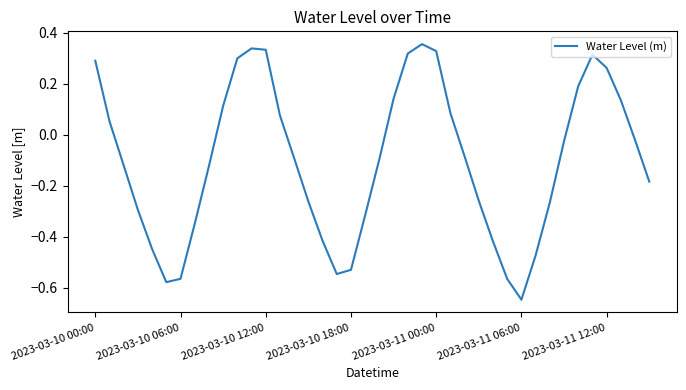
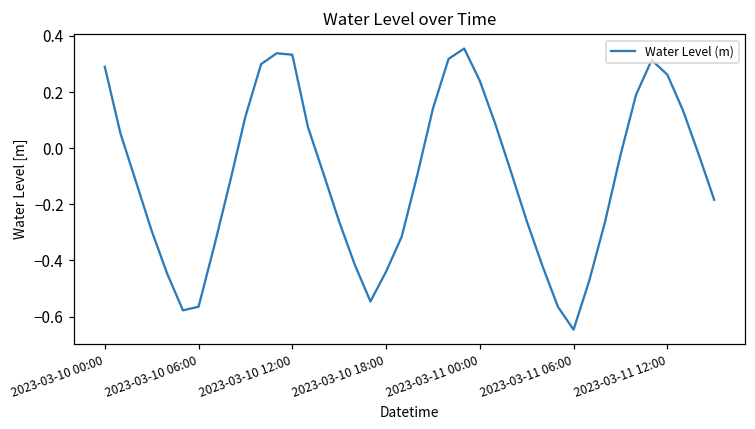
  {
    "2023-03-10 00:00": 0.29,
    "2023-03-10 06:00": -0.56,
    "2023-03-10 12:00": 0.33,
-   "2023-03-10 18:00": -0.53,
-   "2023-03-11 00:00": 0.33,
+   "2023-03-10 18:00": -0.44,
+   "2023-03-11 00:00": 0.24,
    "2023-03-11 06:00": -0.65,
    "2023-03-11 12:00": 0.26
  }
